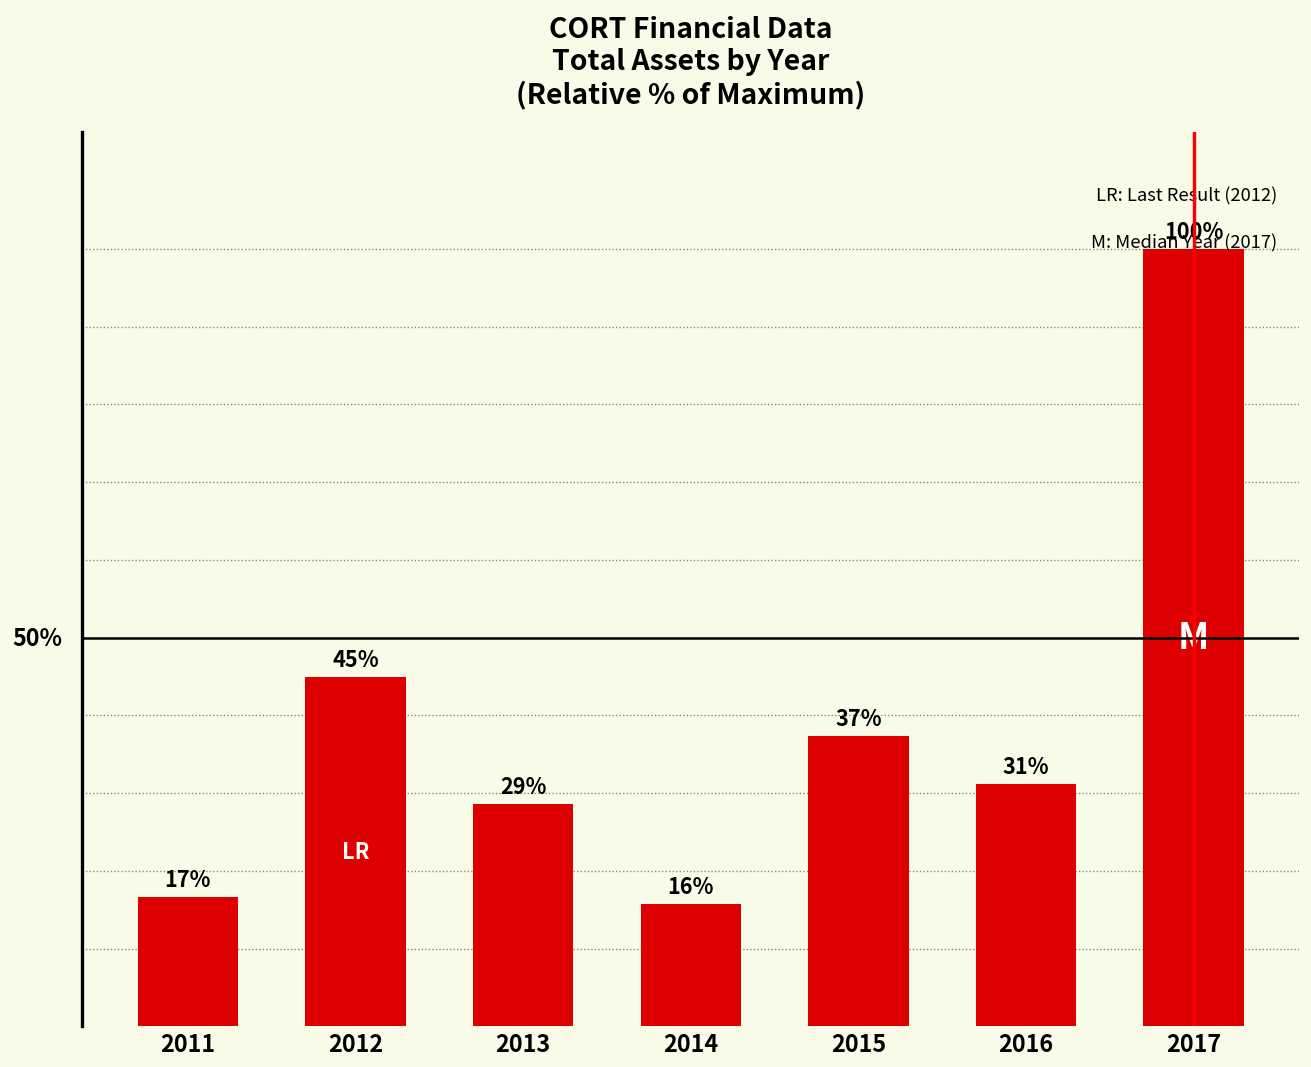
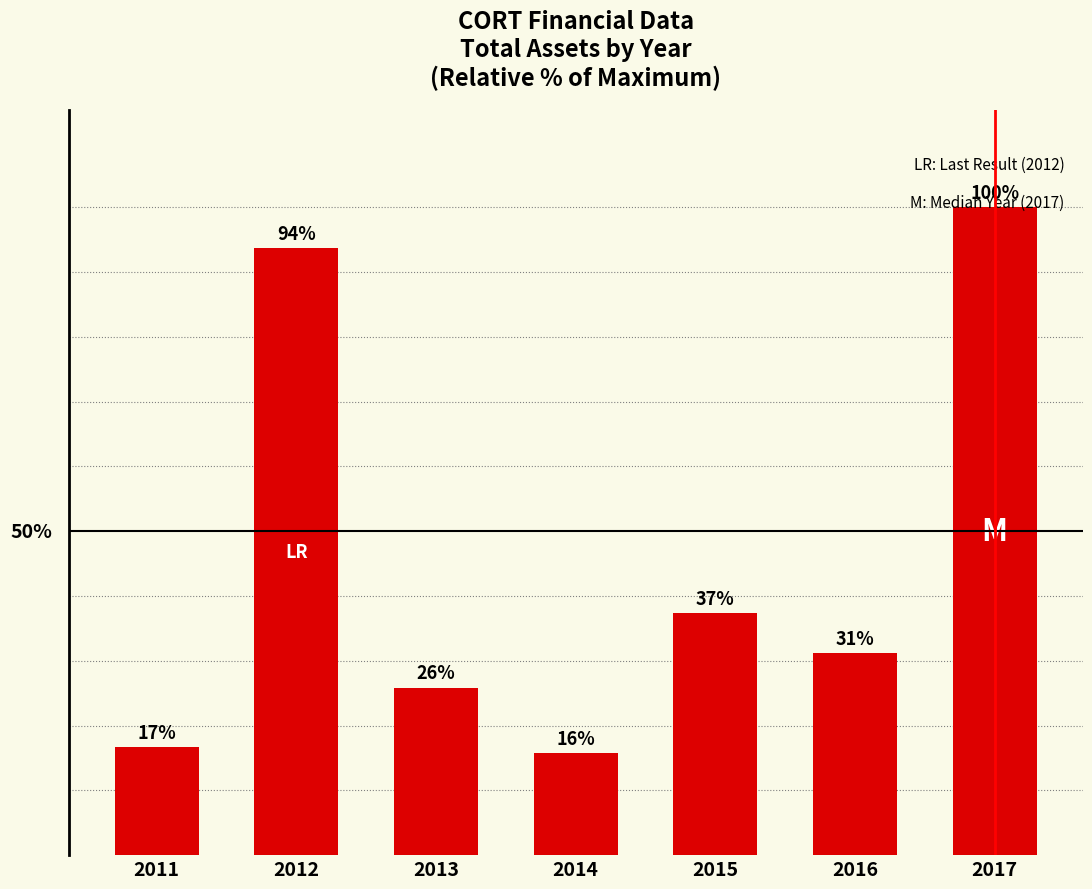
  {
    "2011": "17%",
-   "2012": "45%",
-   "2013": "29%",
+   "2012": "94%",
+   "2013": "26%",
    "2014": "16%",
    "2015": "37%",
    "2016": "31%"
  }
